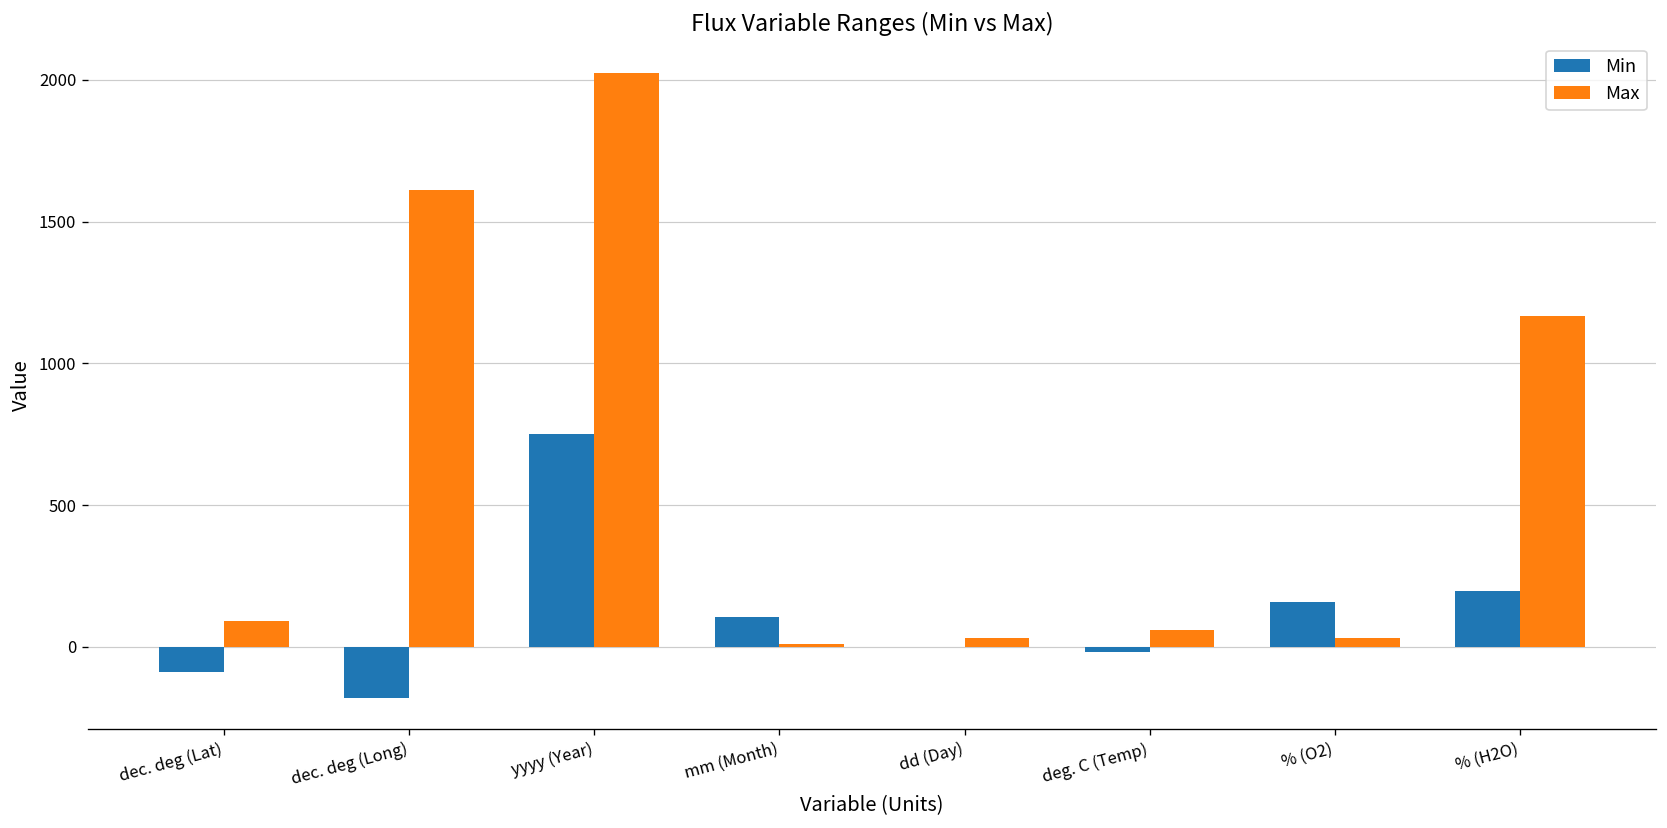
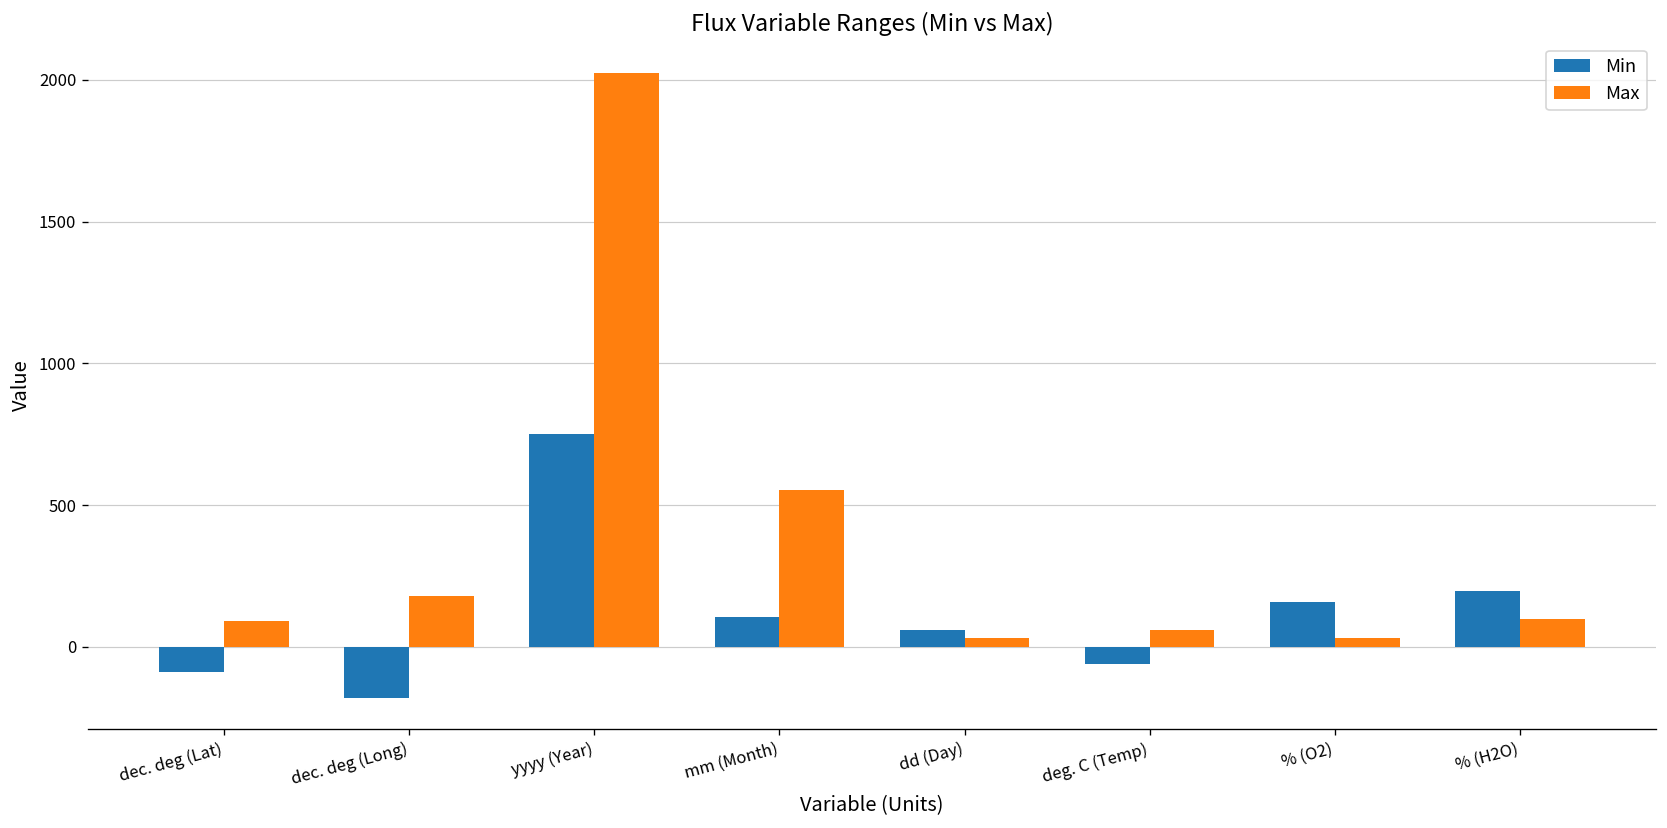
  {
    "Min": {
      "dec. deg (Lat)": -90,
      "dec. deg (Long)": -180,
      "yyyy (Year)": 750,
      "mm (Month)": 100,
-     "dd (Day)": 0,
-     "deg. C (Temp)": -20,
+     "dd (Day)": 60,
+     "deg. C (Temp)": -60,
      "% (O2)": 160,
      "% (H2O)": 200
    },
    "Max": {
      "dec. deg (Lat)": 90,
-     "dec. deg (Long)": 1610,
+     "dec. deg (Long)": 180,
      "yyyy (Year)": 2030,
-     "mm (Month)": 10,
+     "mm (Month)": 550,
      "dd (Day)": 30,
      "deg. C (Temp)": 60,
      "% (O2)": 30,
-     "% (H2O)": 1170
+     "% (H2O)": 100
    }
  }
